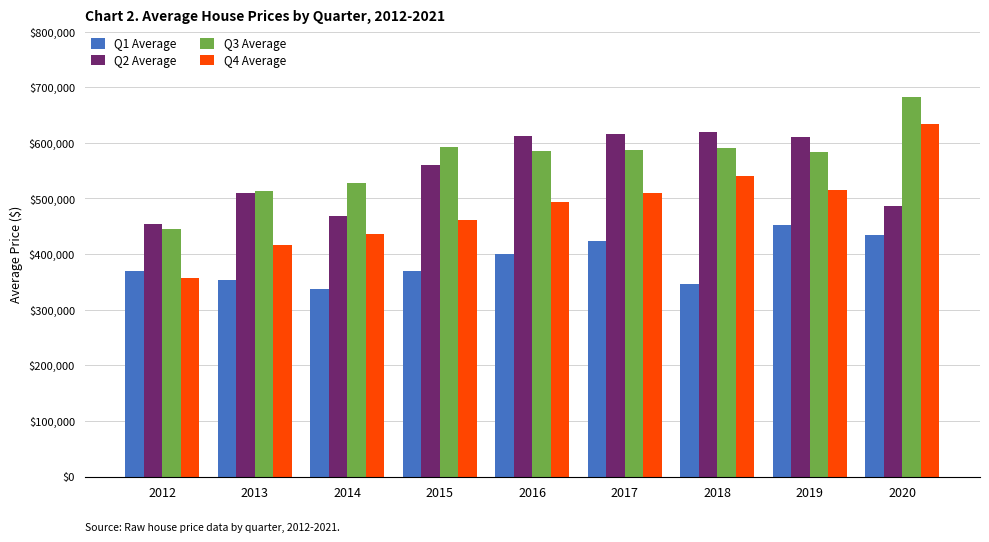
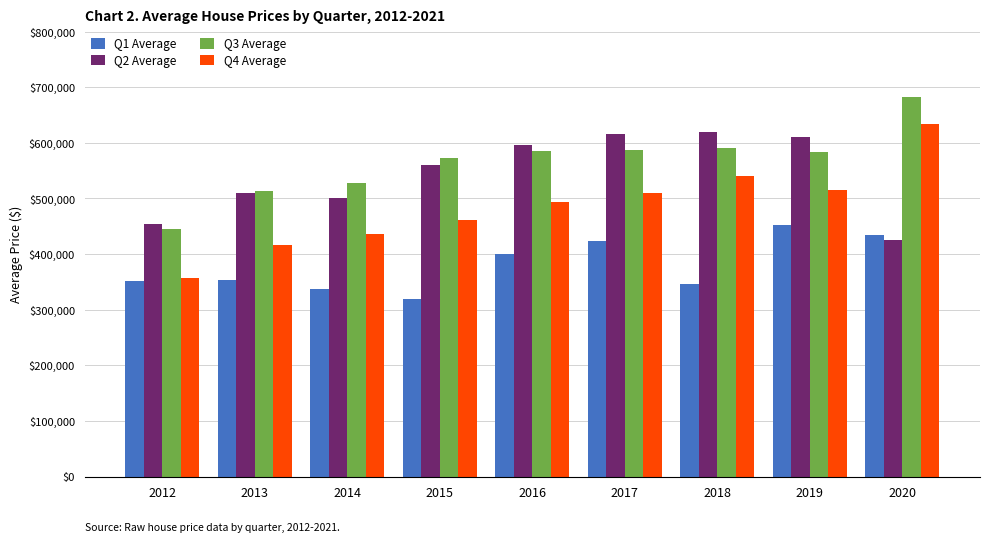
  {
    "Q1 Average": {
-     "2012": "$370,000",
+     "2012": "$350,000",
      "2013": "$350,000",
      "2014": "$340,000",
-     "2015": "$370,000",
+     "2015": "$320,000",
      "2016": "$400,000",
      "2017": "$420,000",
      "2018": "$350,000",
      "2019": "$450,000",
      "2020": "$430,000"
    },
    "Q2 Average": {
      "2012": "$450,000",
      "2013": "$510,000",
-     "2014": "$470,000",
+     "2014": "$500,000",
      "2015": "$560,000",
-     "2016": "$610,000",
+     "2016": "$600,000",
      "2017": "$620,000",
      "2018": "$620,000",
      "2019": "$610,000",
-     "2020": "$490,000"
+     "2020": "$430,000"
    },
    "Q3 Average": {
      "2012": "$440,000",
      "2013": "$510,000",
      "2014": "$530,000",
-     "2015": "$590,000",
+     "2015": "$570,000",
      "2016": "$590,000",
      "2017": "$590,000",
      "2018": "$590,000",
      "2019": "$580,000",
      "2020": "$680,000"
    },
    "Q4 Average": {
      "2012": "$360,000",
      "2013": "$420,000",
      "2014": "$440,000",
      "2015": "$460,000",
      "2016": "$490,000",
      "2017": "$510,000",
      "2018": "$540,000",
      "2019": "$520,000",
      "2020": "$630,000"
    }
  }
